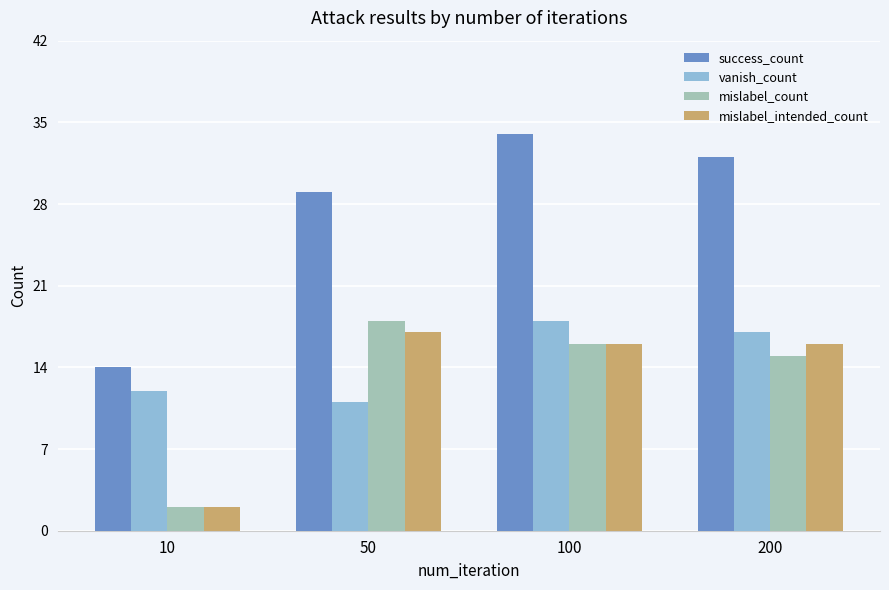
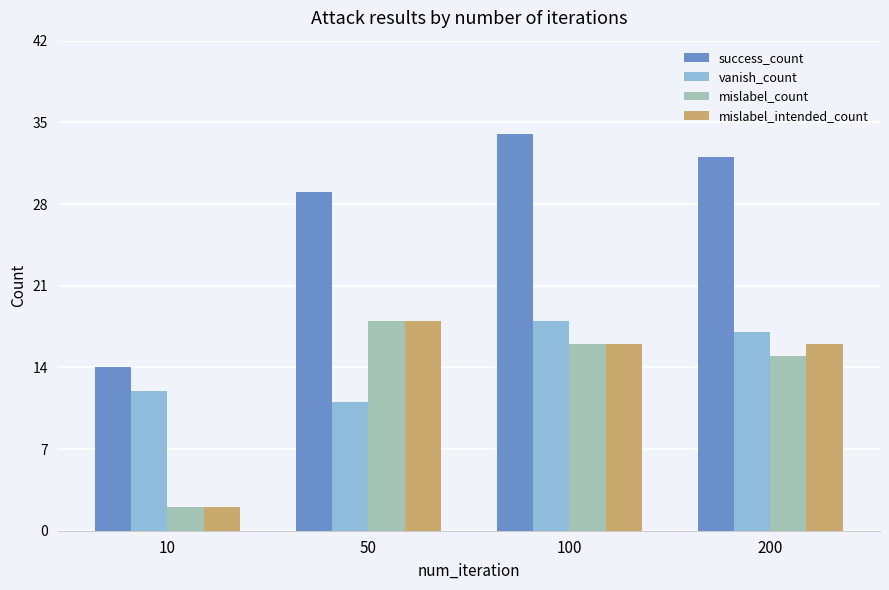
  {
    "mislabel_intended_count": {
      "10": 2,
-     "50": 17,
+     "50": 18,
      "100": 16,
      "200": 16
    }
  }
